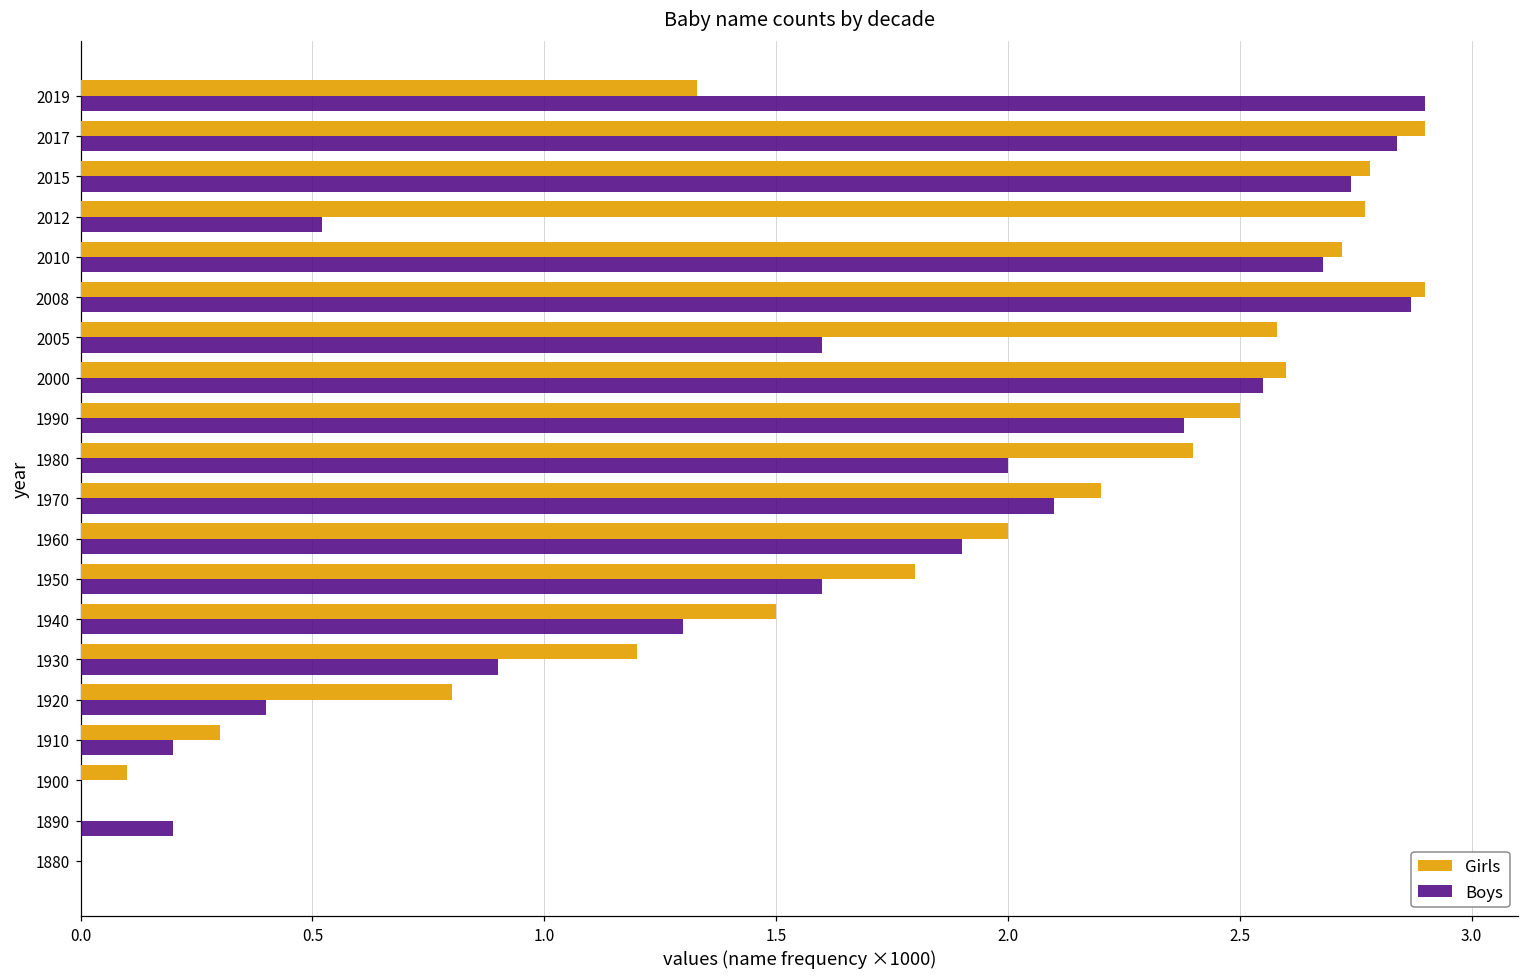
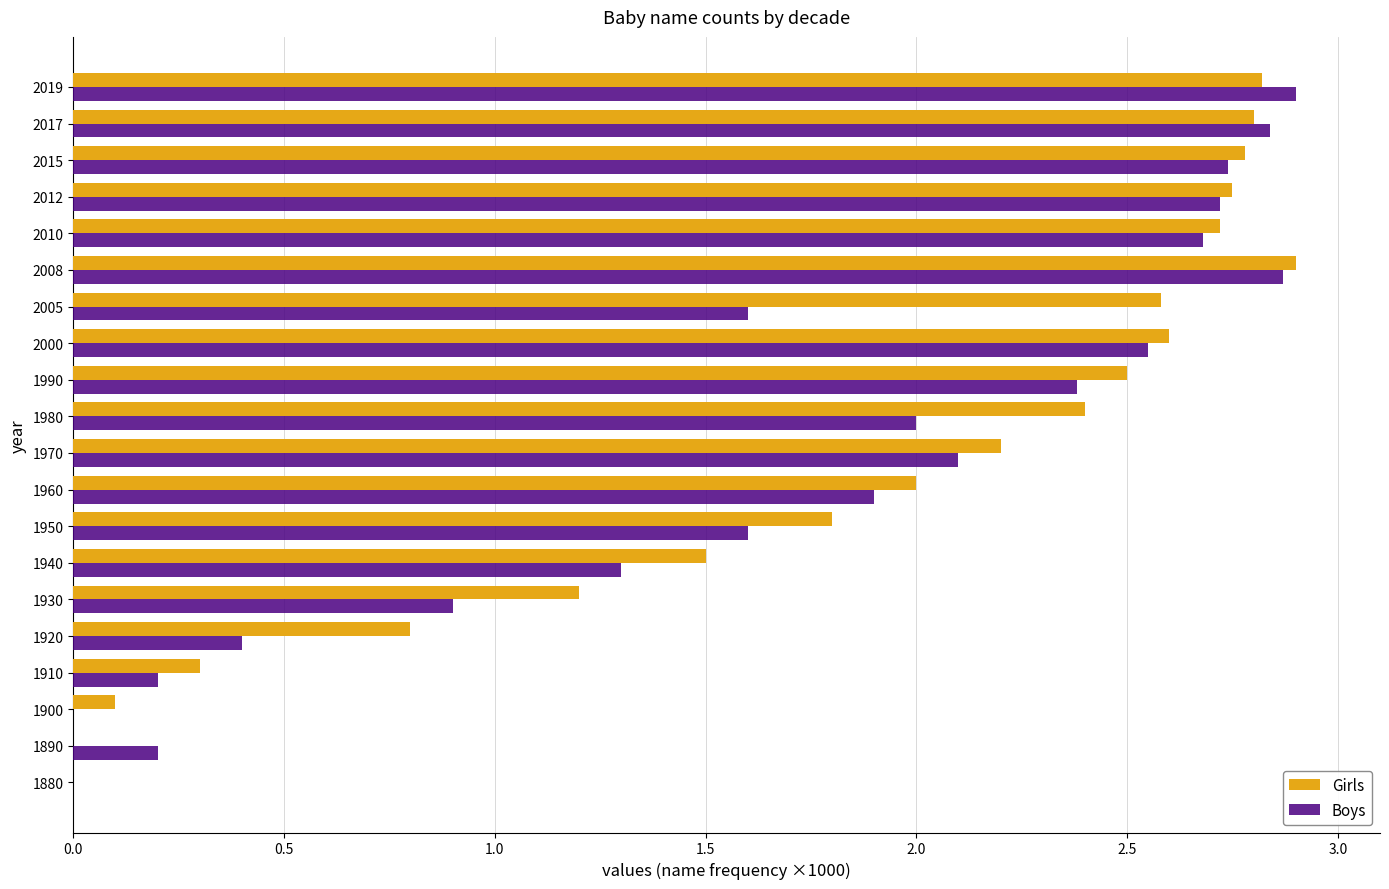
  {
    "Girls": {
-     "2019": 1.33,
-     "2017": 2.9,
+     "2019": 2.82,
+     "2017": 2.8,
      "2015": 2.78,
-     "2012": 2.77,
+     "2012": 2.75,
      "2010": 2.72,
      "2008": 2.90,
      "2005": 2.58,
      "2000": 2.60,
      "1990": 2.50,
      "1980": 2.40,
      "1970": 2.20,
      "1960": 2.00,
      "1950": 1.80,
      "1940": 1.50,
      "1930": 1.20,
      "1920": 0.80,
      "1910": 0.30,
      "1900": 0.10,
      "1890": 0.00,
      "1880": 0.00
    },
    "Boys": {
      "2019": 2.90,
      "2017": 2.84,
      "2015": 2.74,
-     "2012": 0.52,
+     "2012": 2.72,
      "2010": 2.68,
      "2008": 2.87,
      "2005": 1.60,
      "2000": 2.55,
      "1990": 2.38,
      "1980": 2.00,
      "1970": 2.10,
      "1960": 1.90,
      "1950": 1.60,
      "1940": 1.30,
      "1930": 0.90,
      "1920": 0.40,
      "1910": 0.20,
      "1900": 0.00,
      "1890": 0.20,
      "1880": 0.00
    }
  }
